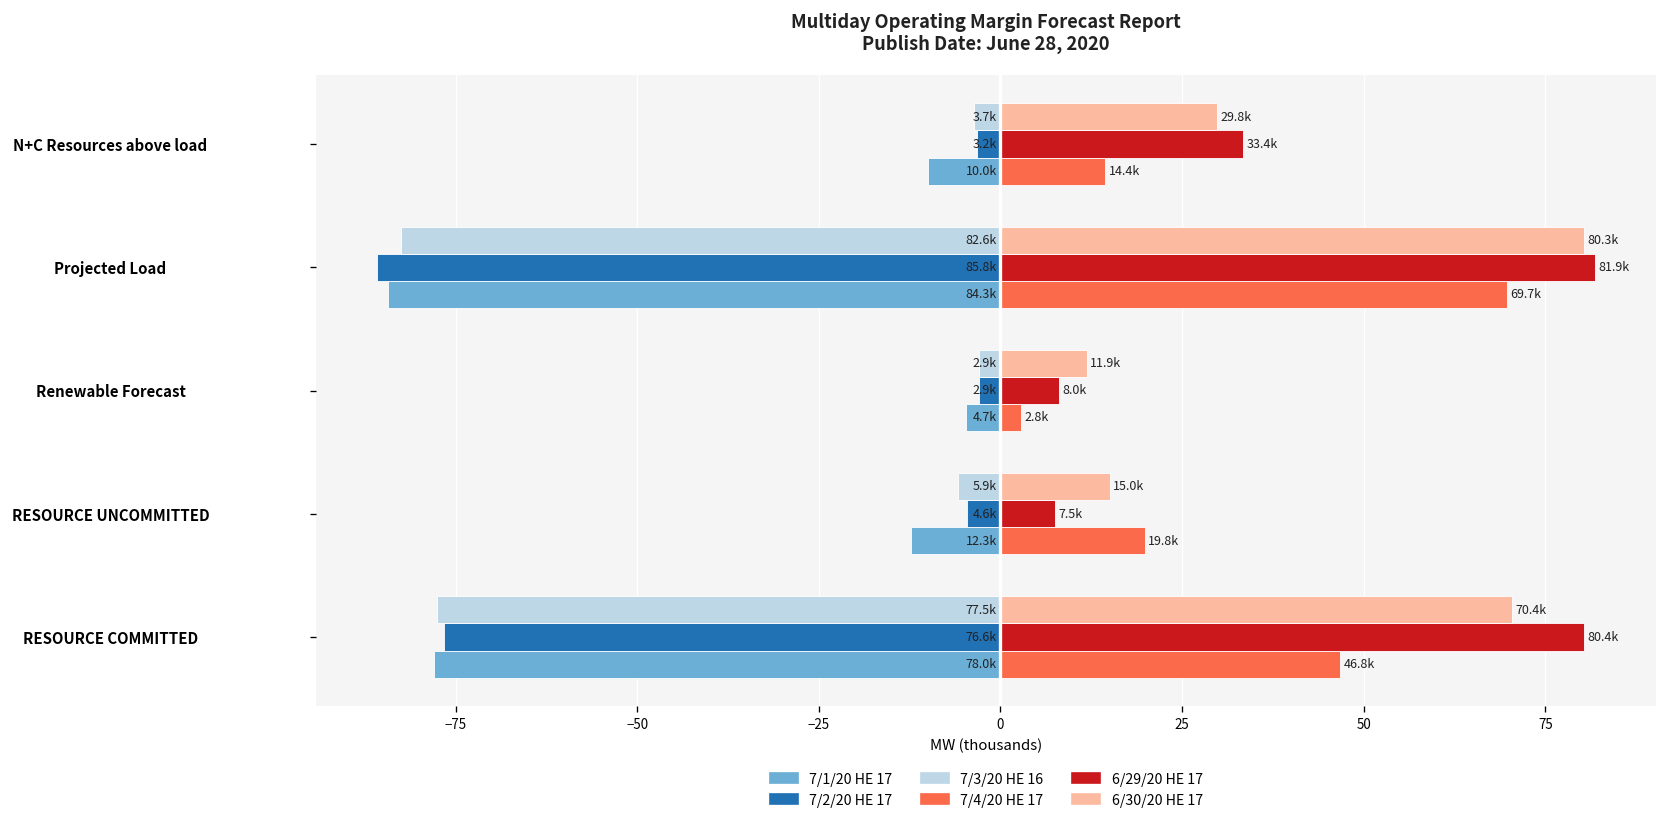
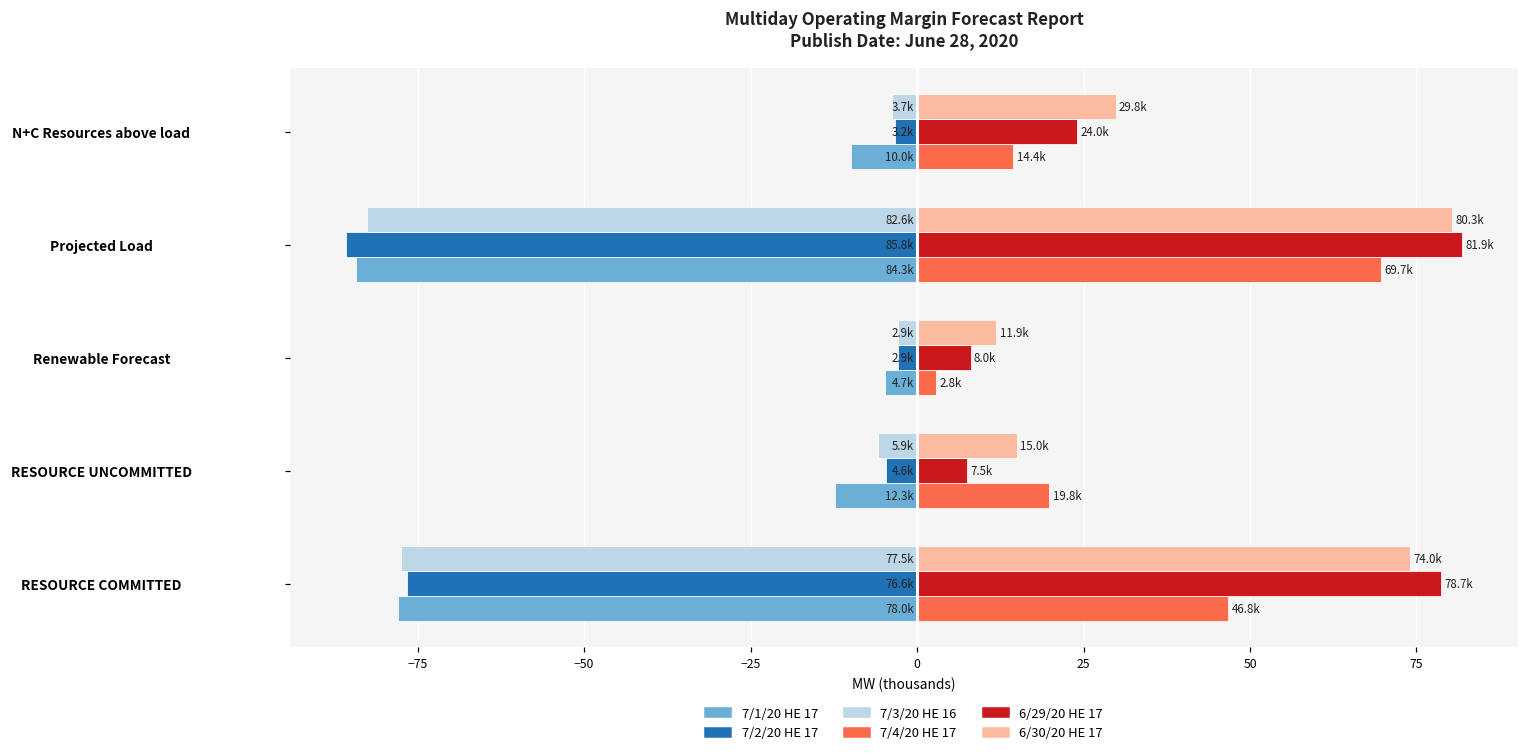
  {
    "7/4/20 HE 17": {
      "N+C Resources above load": "14.4k",
      "Projected Load": "69.7k",
      "Renewable Forecast": "2.8k",
      "RESOURCE UNCOMMITTED": "19.8k",
      "RESOURCE COMMITTED": "46.8k"
    },
    "6/29/20 HE 17": {
-     "N+C Resources above load": "33.4k",
+     "N+C Resources above load": "24.0k",
      "Projected Load": "81.9k",
      "Renewable Forecast": "8.0k",
      "RESOURCE UNCOMMITTED": "7.5k",
-     "RESOURCE COMMITTED": "80.4k"
+     "RESOURCE COMMITTED": "78.7k"
    },
    "6/30/20 HE 17": {
      "N+C Resources above load": "29.8k",
      "Projected Load": "80.3k",
      "Renewable Forecast": "11.9k",
      "RESOURCE UNCOMMITTED": "15.0k",
-     "RESOURCE COMMITTED": "70.4k"
+     "RESOURCE COMMITTED": "74.0k"
    }
  }
